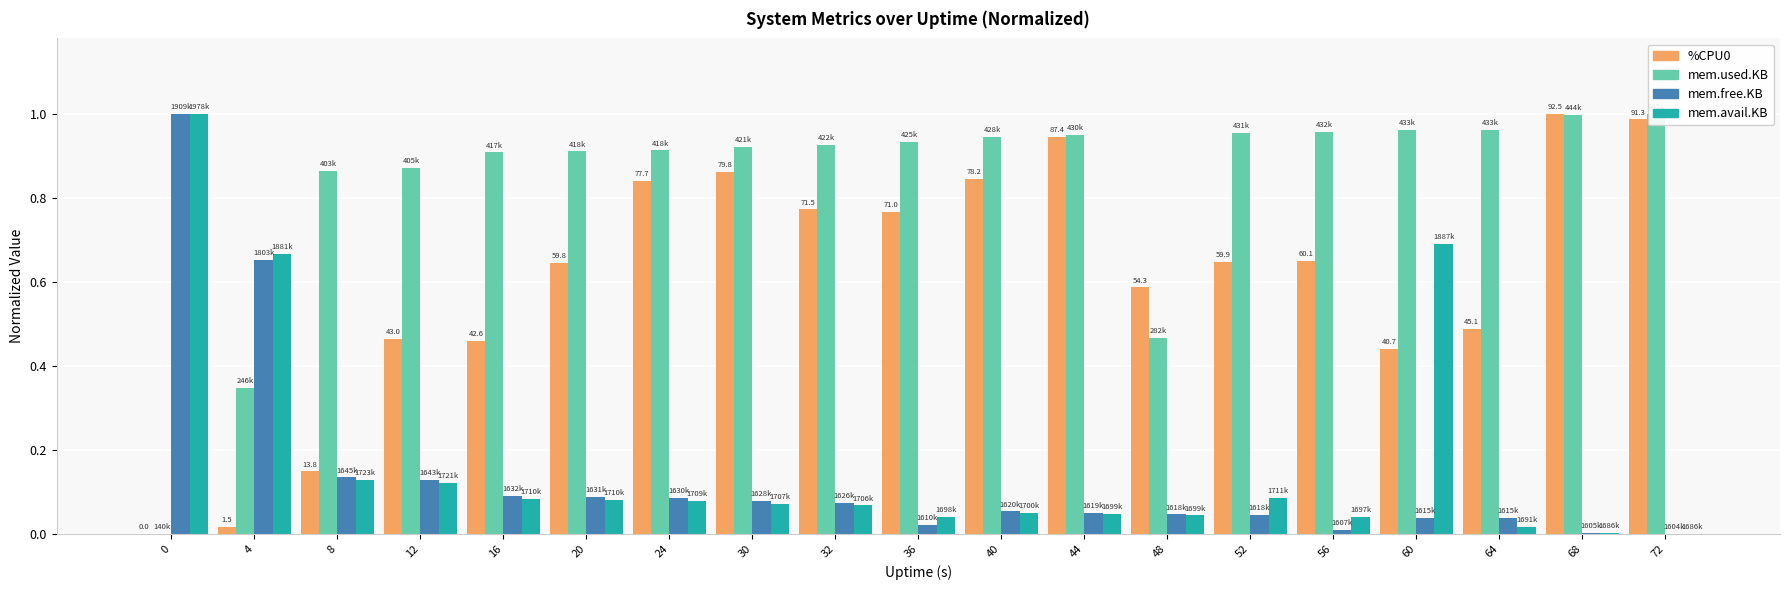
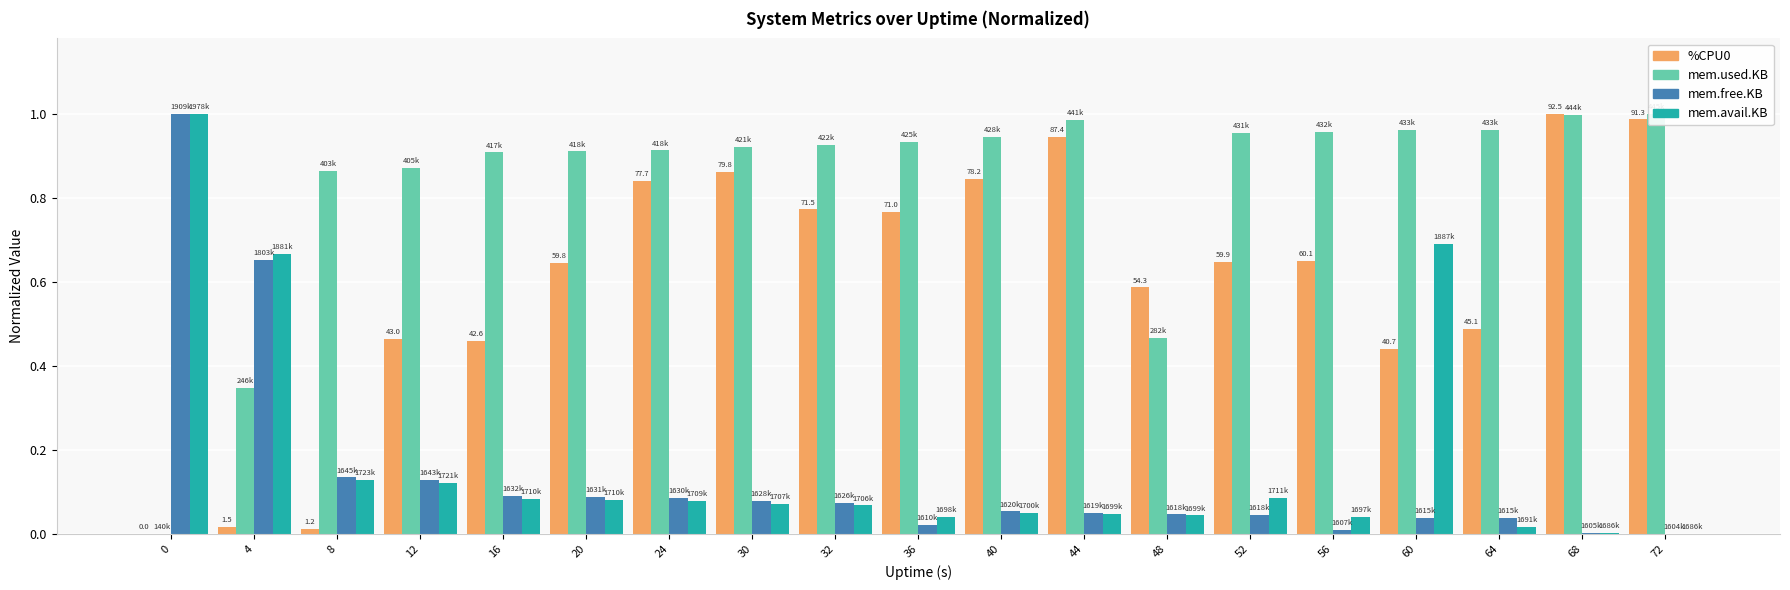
  {
    "%CPU0": {
      "0": "0.0",
-     "8": "13.8"
+     "8": "1.2"
    },
    "mem.used.KB": {
-     "44": "430k"
+     "44": "441k"
    }
  }
